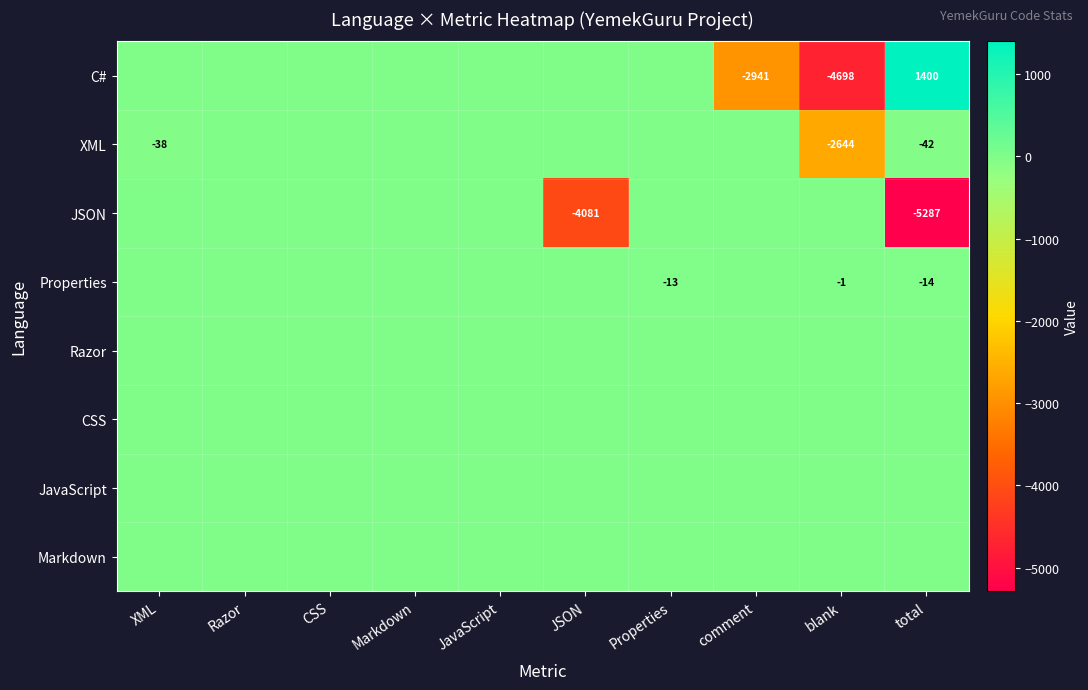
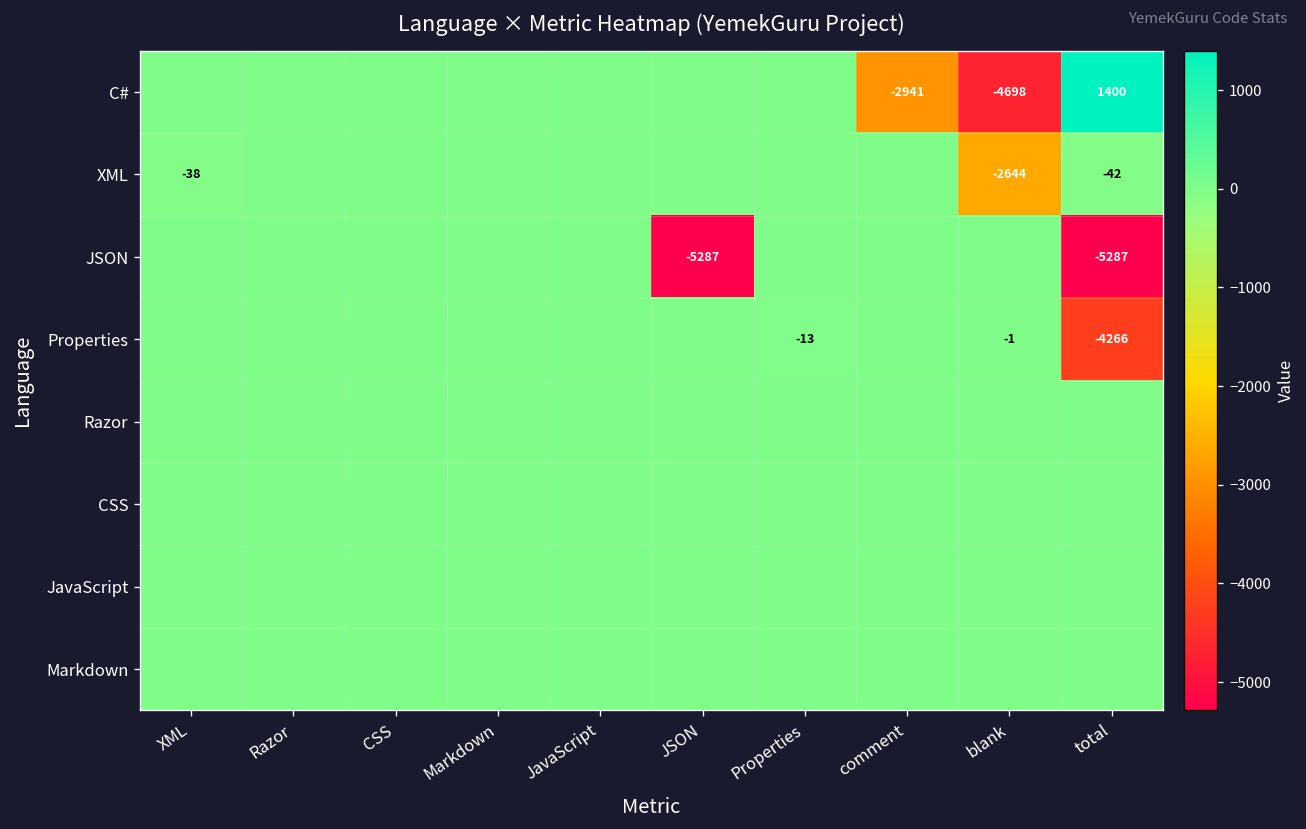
  {
    "C#": {
      "comment": -2941,
      "blank": -4698,
      "total": 1400
    },
    "XML": {
      "XML": -38,
      "blank": -2644,
      "total": -42
    },
    "JSON": {
-     "JSON": -4081,
+     "JSON": -5287,
      "total": -5287
    },
    "Properties": {
      "Properties": -13,
      "blank": -1,
-     "total": -14
+     "total": -4266
    }
  }
